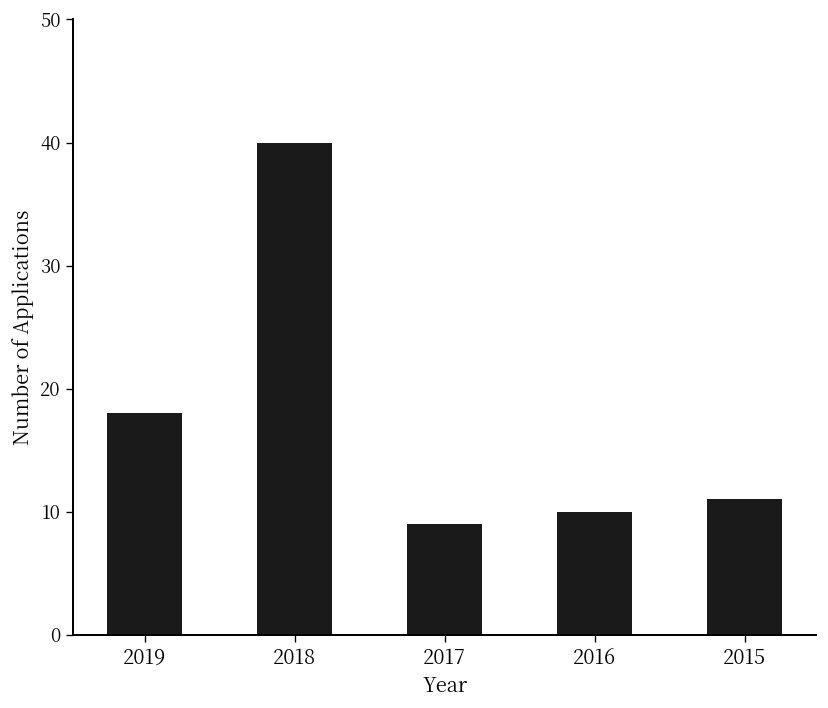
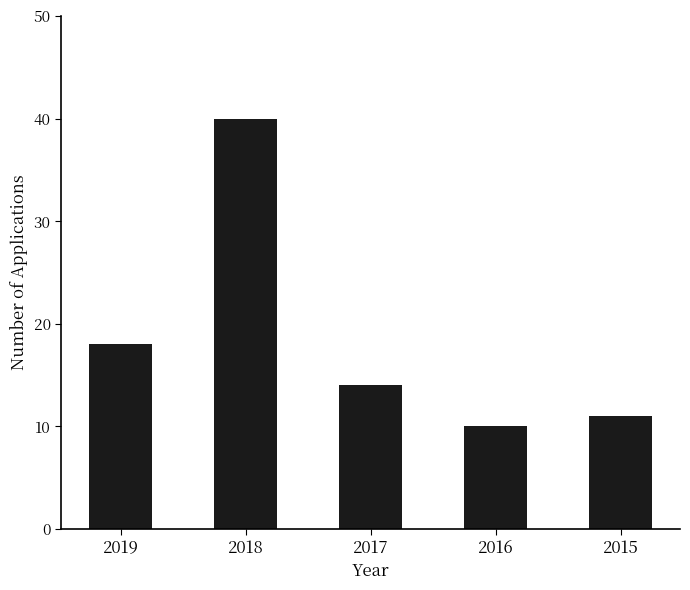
  {
    "2019": 18,
    "2018": 40,
-   "2017": 9,
+   "2017": 14,
    "2016": 10,
    "2015": 11
  }
